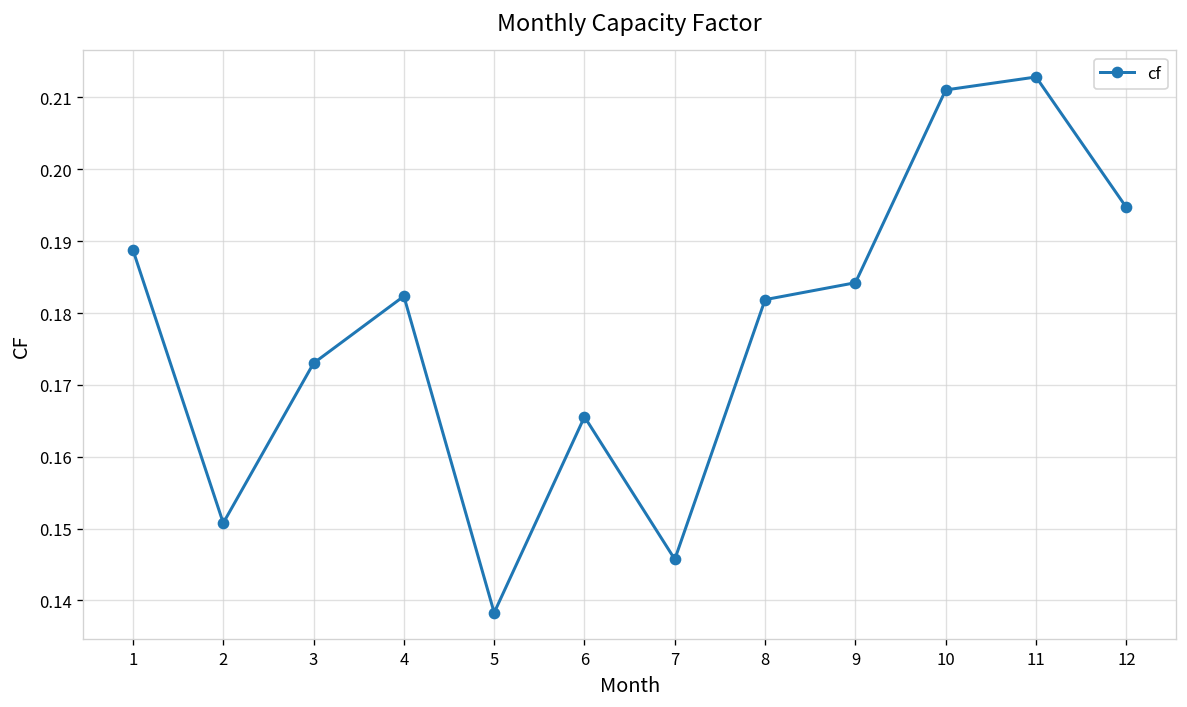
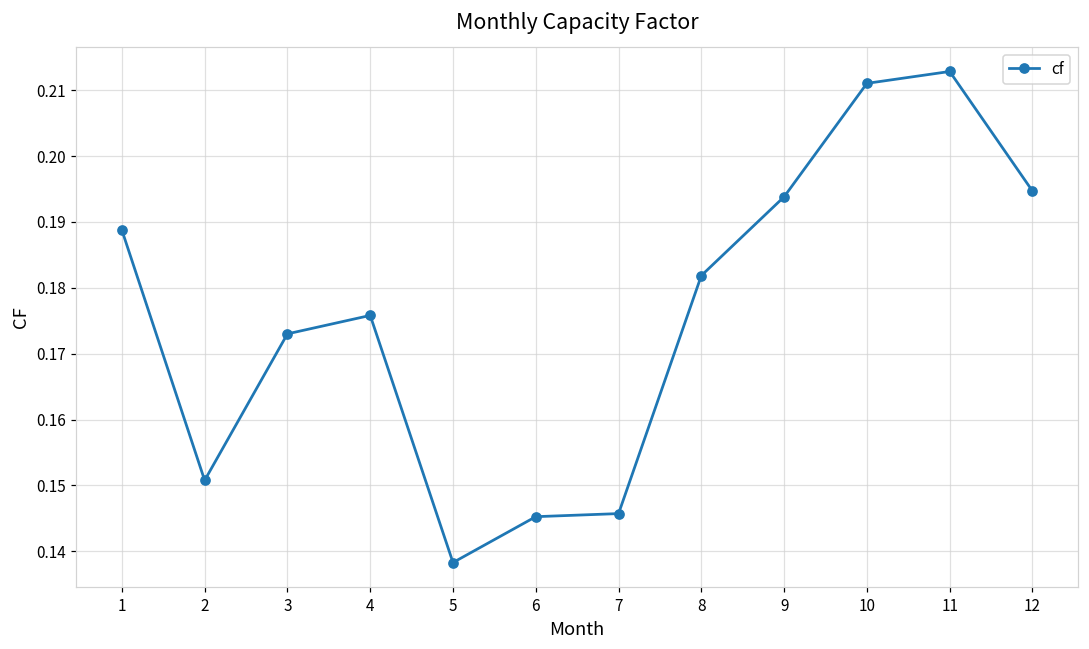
  {
    "1": 0.189,
    "2": 0.151,
    "3": 0.173,
-   "4": 0.182,
+   "4": 0.176,
    "5": 0.138,
-   "6": 0.166,
+   "6": 0.145,
    "7": 0.146,
    "8": 0.182,
-   "9": 0.184,
+   "9": 0.194,
    "10": 0.211,
    "11": 0.213,
    "12": 0.195
  }
